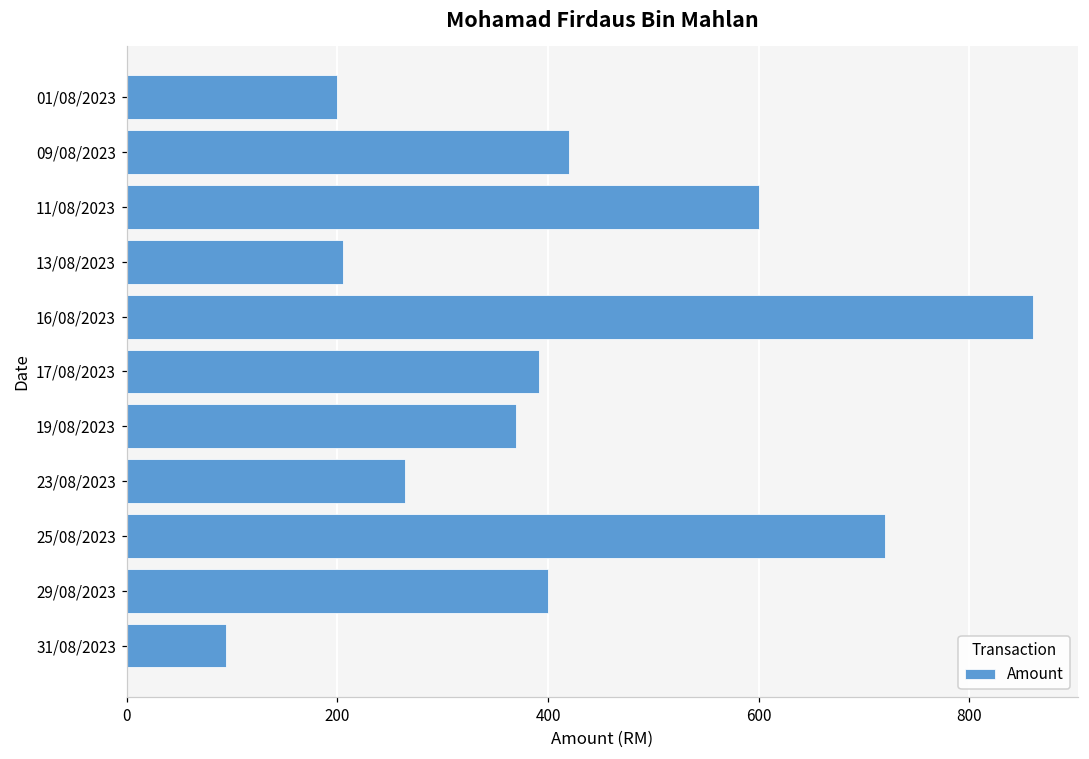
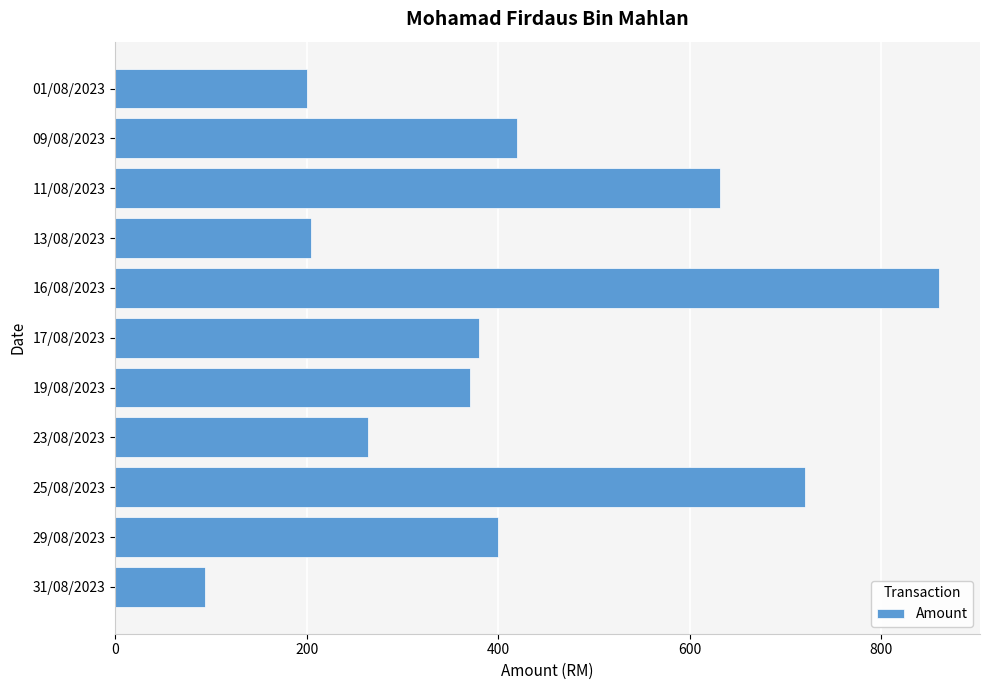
  {
    "01/08/2023": 200,
    "09/08/2023": 420,
-   "11/08/2023": 600,
+   "11/08/2023": 630,
    "13/08/2023": 210,
    "16/08/2023": 860,
-   "17/08/2023": 390,
+   "17/08/2023": 380,
    "19/08/2023": 370,
    "23/08/2023": 260,
    "25/08/2023": 720,
    "29/08/2023": 400,
    "31/08/2023": 90
  }
